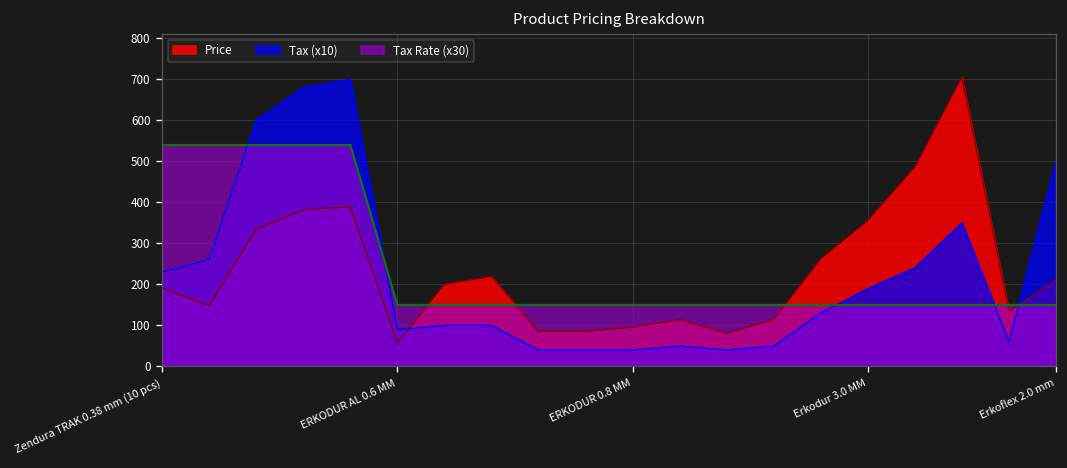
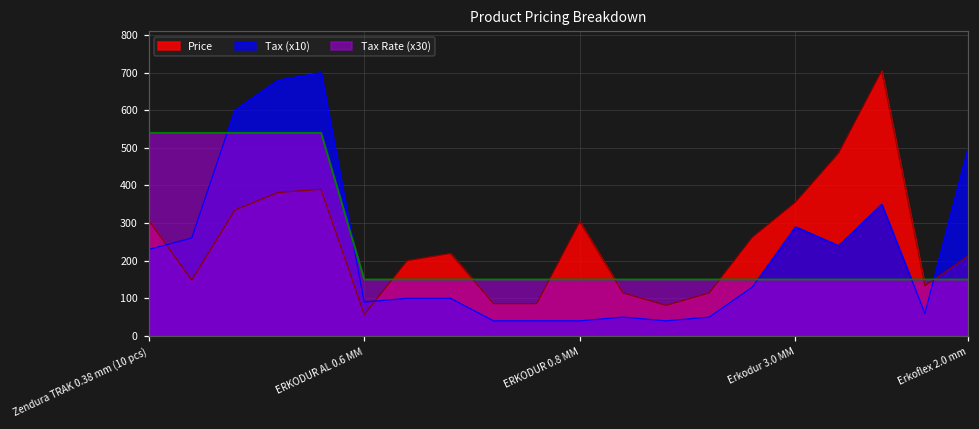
  {
    "Price": {
-     "Zendura TRAK 0.38 mm (10 pcs)": 190,
+     "Zendura TRAK 0.38 mm (10 pcs)": 310,
      "ERKODUR AL 0.6 MM": 60,
-     "ERKODUR 0.8 MM": 100,
+     "ERKODUR 0.8 MM": 300,
      "Erkodur 3.0 MM": 360,
      "Erkoflex 2.0 mm": 210
    },
    "Tax (x10)": {
      "Zendura TRAK 0.38 mm (10 pcs)": 230,
      "ERKODUR AL 0.6 MM": 90,
      "ERKODUR 0.8 MM": 40,
-     "Erkodur 3.0 MM": 190,
+     "Erkodur 3.0 MM": 290,
      "Erkoflex 2.0 mm": 500
    },
    "Tax Rate (x30)": {
      "Zendura TRAK 0.38 mm (10 pcs)": 540,
      "ERKODUR AL 0.6 MM": 150,
      "ERKODUR 0.8 MM": 150,
      "Erkodur 3.0 MM": 150,
      "Erkoflex 2.0 mm": 150
    }
  }
